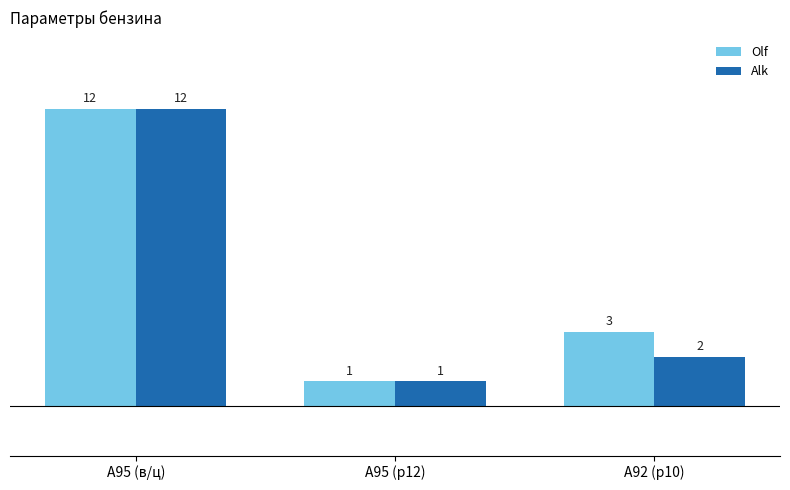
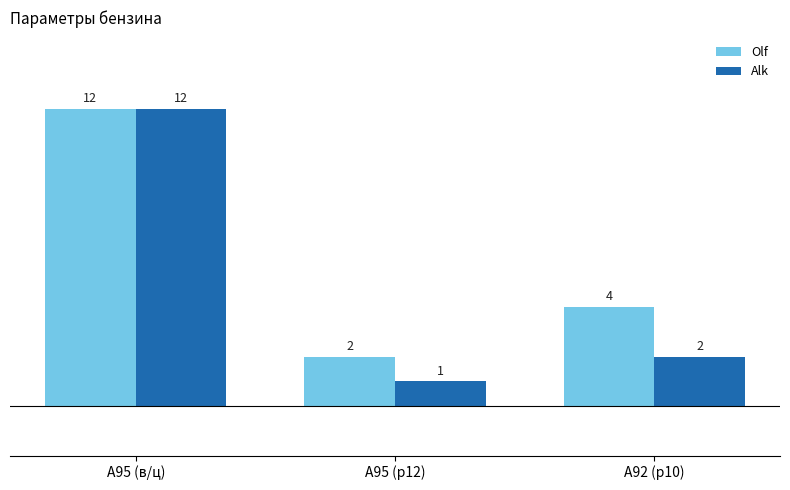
  {
    "Olf": {
      "A95 (в/ц)": 12,
-     "A95 (р12)": 1,
-     "A92 (р10)": 3
+     "A95 (р12)": 2,
+     "A92 (р10)": 4
    },
    "Alk": {
      "A95 (в/ц)": 12,
      "A95 (р12)": 1,
      "A92 (р10)": 2
    }
  }
